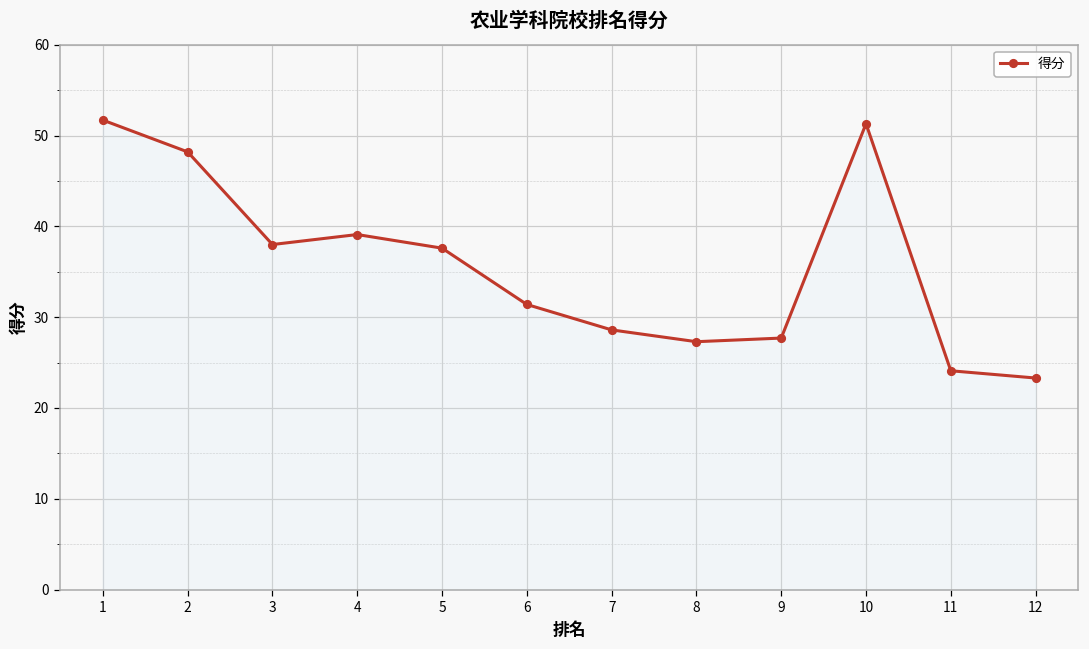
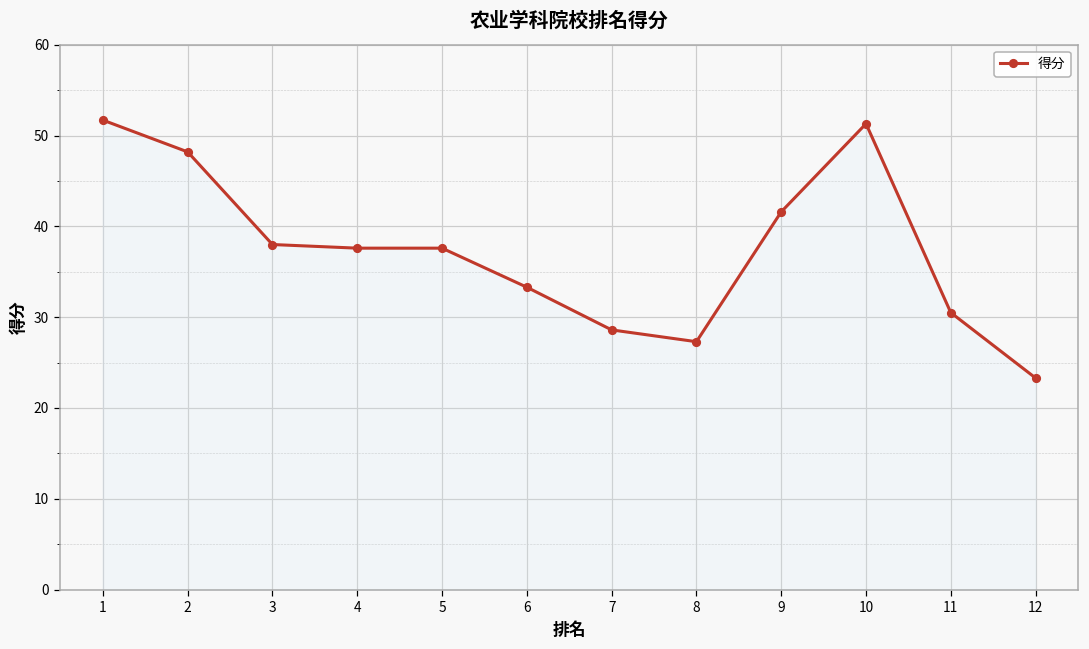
  {
    "1": 52,
    "2": 48,
    "3": 38,
-   "4": 39,
+   "4": 38,
    "5": 38,
-   "6": 31,
+   "6": 33,
    "7": 29,
    "8": 27,
-   "9": 28,
+   "9": 42,
    "10": 51,
-   "11": 24,
+   "11": 31,
    "12": 23
  }
